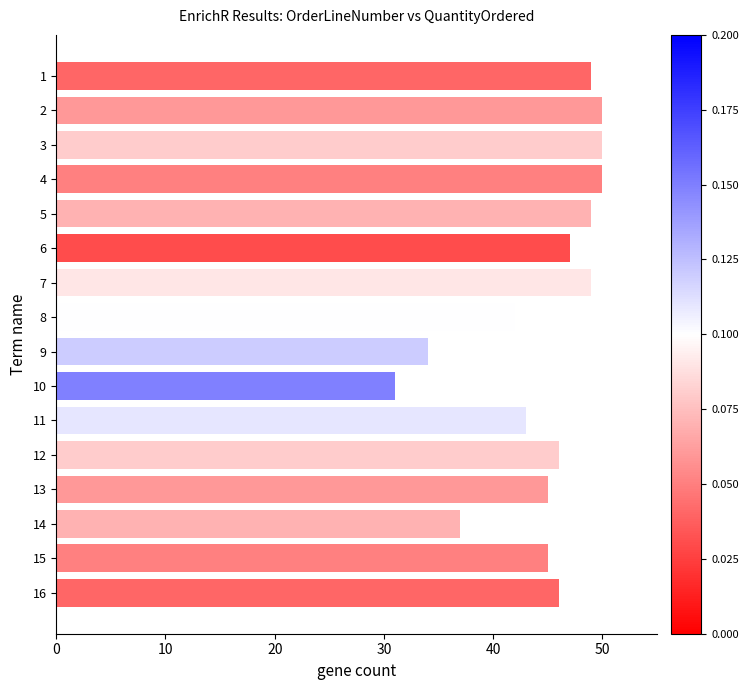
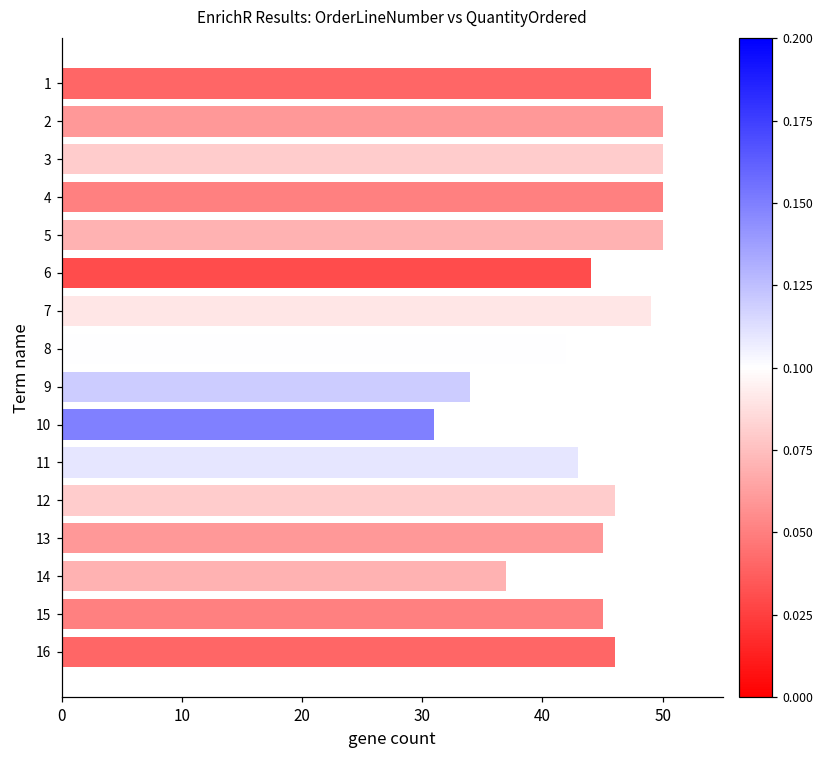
  {
    "1": 49,
    "2": 50,
    "3": 50,
    "4": 50,
-   "5": 49,
-   "6": 47,
+   "5": 50,
+   "6": 44,
    "7": 49,
    "8": 42,
    "9": 34,
    "10": 31,
    "11": 43,
    "12": 46,
    "13": 45,
    "14": 37,
    "15": 45,
    "16": 46
  }
